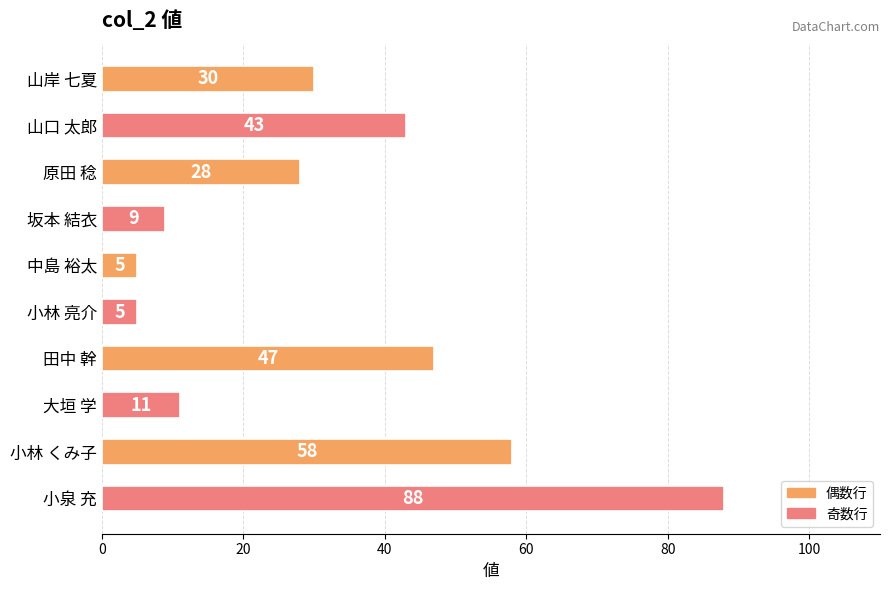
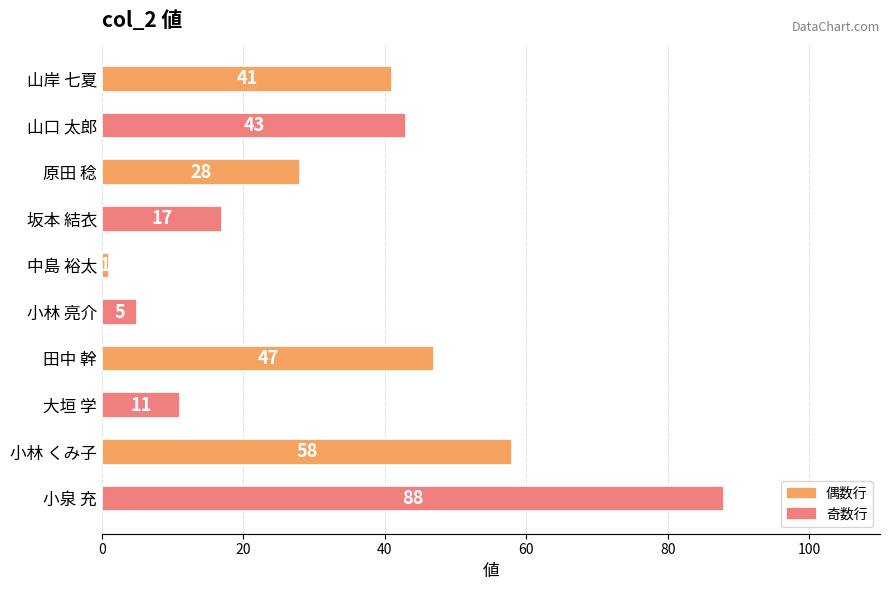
  {
-   "山岸 七夏": 30,
+   "山岸 七夏": 41,
    "山口 太郎": 43,
    "原田 稔": 28,
-   "坂本 結衣": 9,
-   "中島 裕太": 5,
+   "坂本 結衣": 17,
+   "中島 裕太": 1,
    "小林 亮介": 5,
    "田中 幹": 47,
    "大垣 学": 11,
    "小林 くみ子": 58,
    "小泉 充": 88
  }
